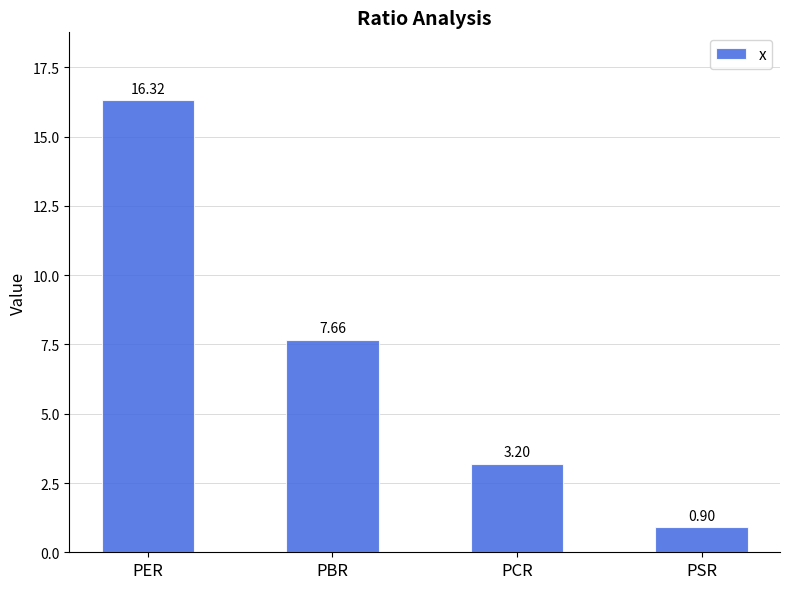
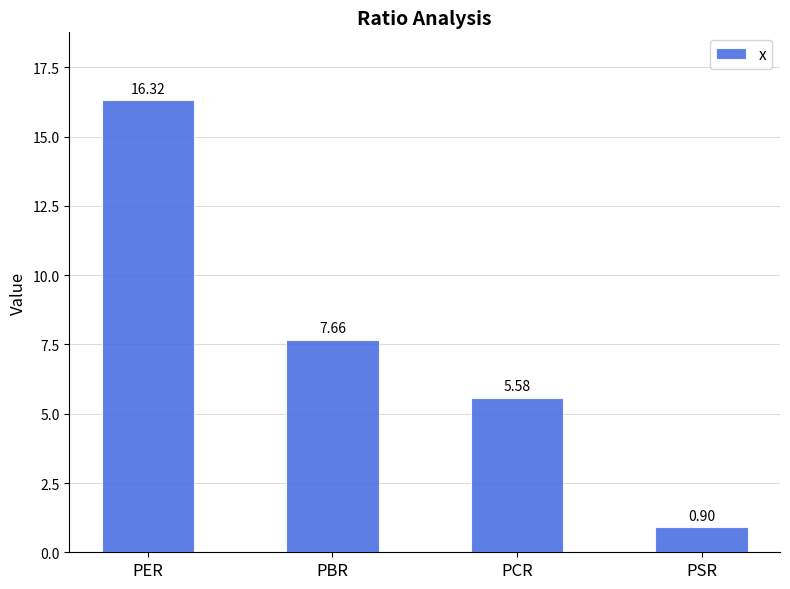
  {
    "PER": 16.32,
    "PBR": 7.66,
-   "PCR": 3.20,
+   "PCR": 5.58,
    "PSR": 0.90
  }
